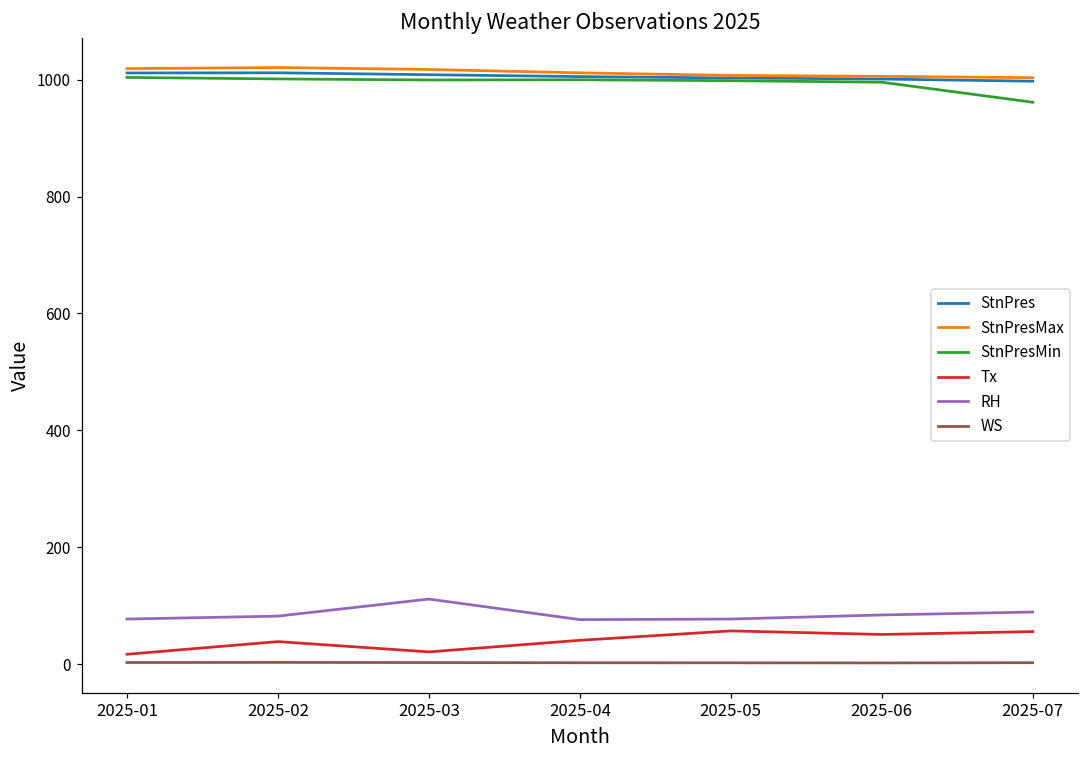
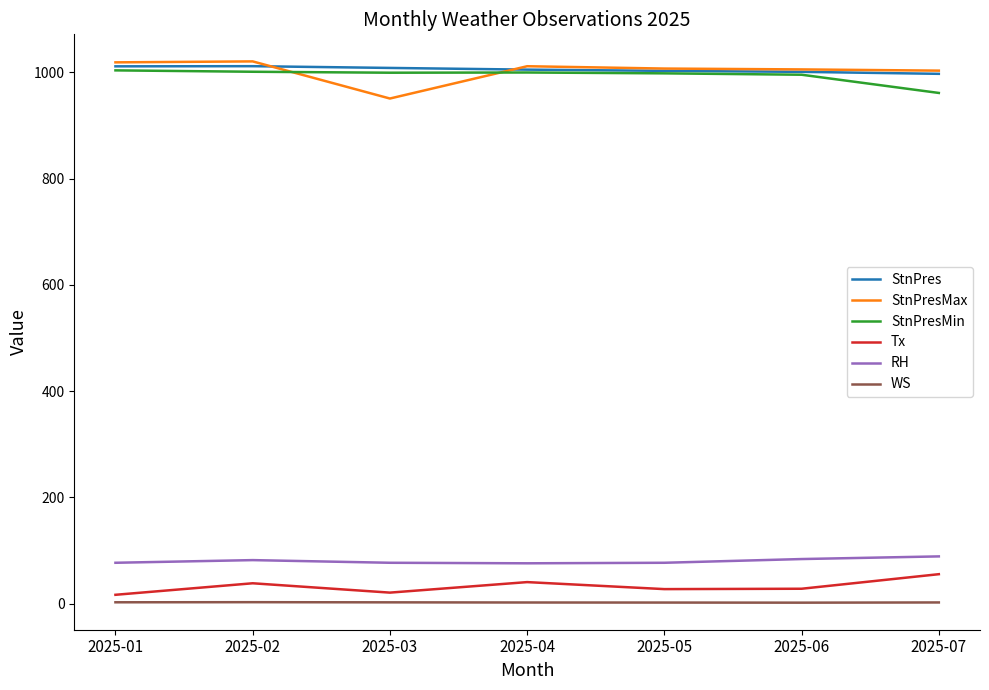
  {
    "StnPres": {
      "2025-01": 1010,
      "2025-02": 1010,
      "2025-03": 1010,
      "2025-04": 1010,
      "2025-07": 1000
    },
    "StnPresMax": {
      "2025-01": 1020,
      "2025-02": 1020,
-     "2025-03": 1020,
+     "2025-03": 950,
      "2025-04": 1010,
      "2025-07": 1000
    },
    "StnPresMin": {
      "2025-01": 1000,
      "2025-02": 1000,
      "2025-03": 1000,
      "2025-04": 1000,
      "2025-06": 1000,
      "2025-07": 960
    },
    "Tx": {
      "2025-01": 20,
      "2025-02": 40,
      "2025-03": 20,
      "2025-04": 40,
-     "2025-05": 60,
-     "2025-06": 50,
+     "2025-05": 30,
+     "2025-06": 30,
      "2025-07": 60
    },
    "RH": {
      "2025-01": 80,
      "2025-02": 80,
-     "2025-03": 110,
+     "2025-03": 80,
      "2025-04": 80,
      "2025-05": 80,
      "2025-06": 80,
      "2025-07": 90
    },
    "WS": {
      "2025-01": 0,
      "2025-02": 0,
      "2025-03": 0,
      "2025-04": 0,
      "2025-05": 0,
      "2025-06": 0,
      "2025-07": 0
    }
  }
